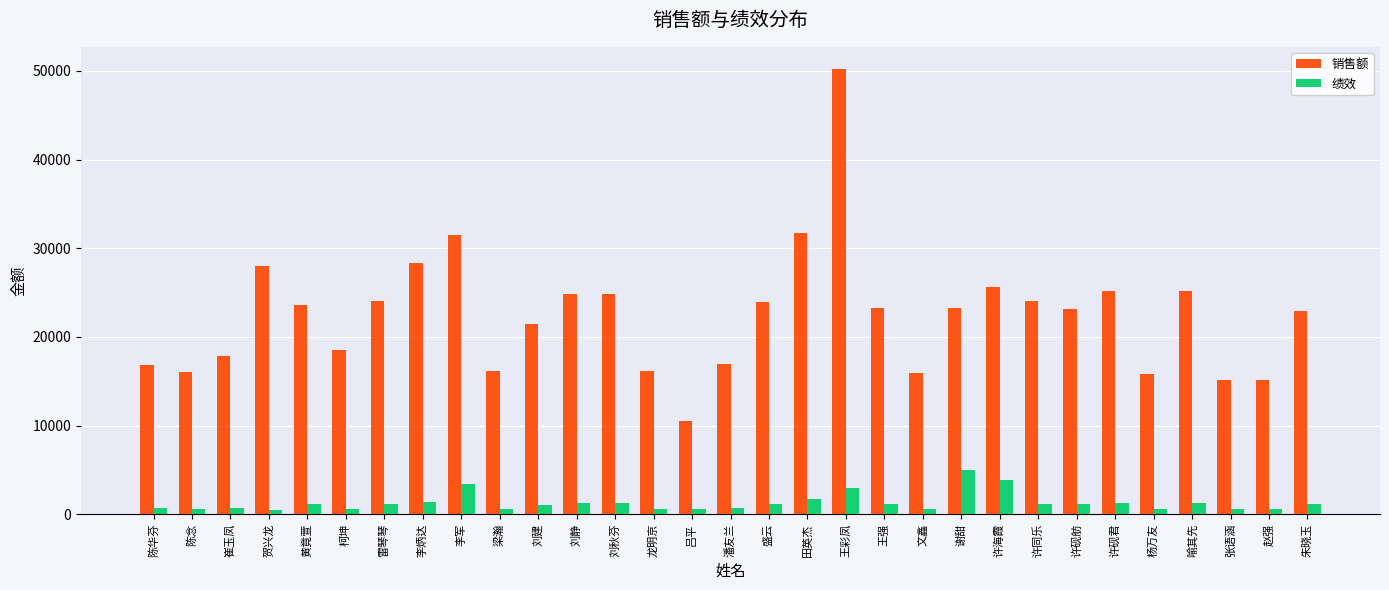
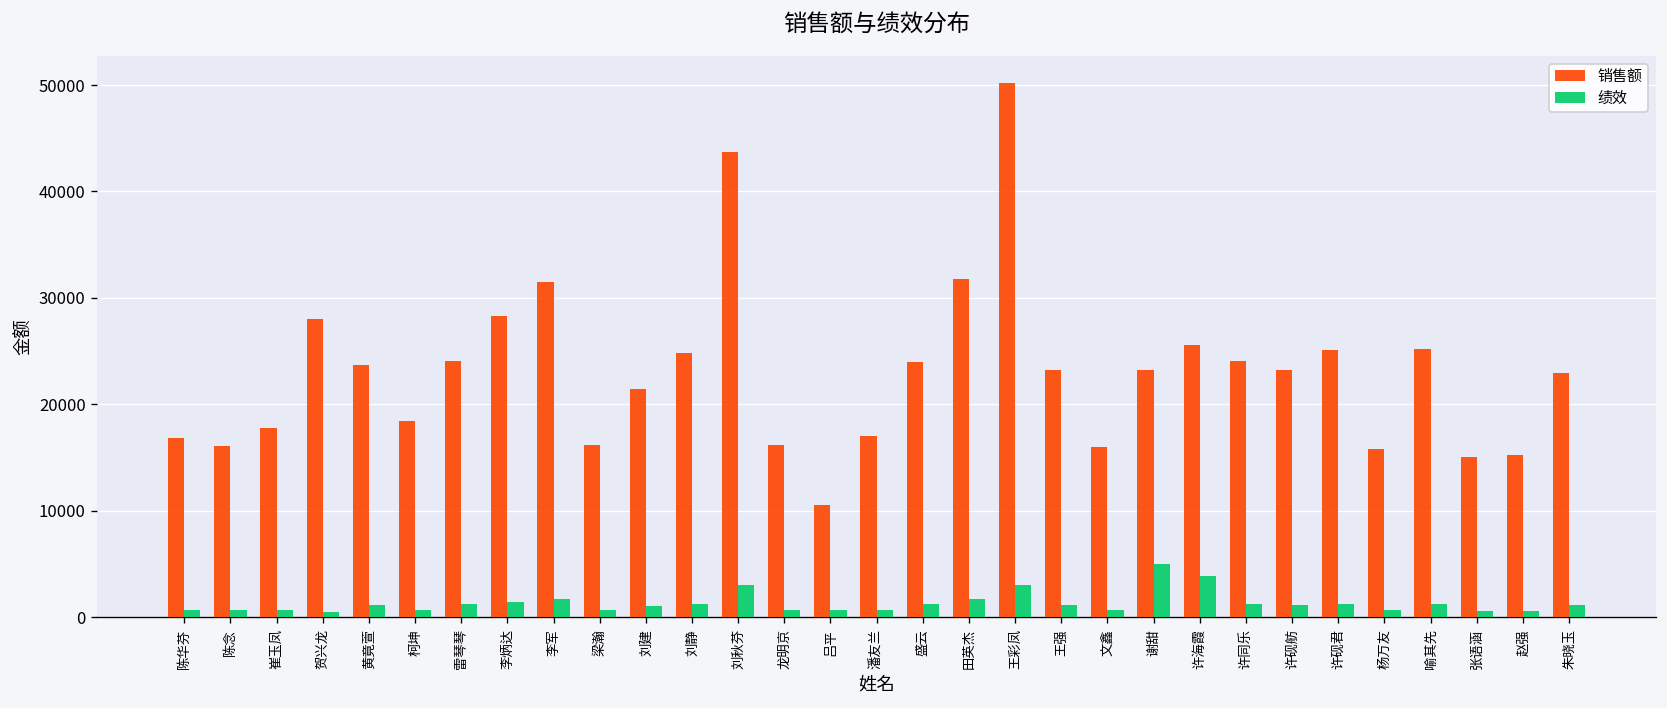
  {
    "销售额": {
      "陈华芬": 17000,
      "陈念": 16000,
      "崔玉凤": 18000,
      "贺兴龙": 28000,
      "黄竟萱": 24000,
      "柯坤": 18000,
      "雷琴琴": 24000,
      "李炳达": 28000,
      "李军": 31000,
      "梁瀚": 16000,
      "刘建": 21000,
      "刘静": 25000,
-     "刘秋芬": 25000,
+     "刘秋芬": 44000,
      "龙明京": 16000,
      "吕平": 11000,
      "潘友兰": 17000,
      "盛云": 24000,
      "田英杰": 32000,
      "王彩凤": 50000,
      "王强": 23000,
      "文鑫": 16000,
      "谢甜": 23000,
      "许海霞": 26000,
      "许同乐": 24000,
      "许砚舫": 23000,
      "许砚君": 25000,
      "杨万友": 16000,
      "喻其先": 25000,
      "张语涵": 15000,
      "赵强": 15000,
      "朱晓玉": 23000
    },
    "绩效": {
      "陈华芬": 1000,
      "陈念": 1000,
      "崔玉凤": 1000,
      "贺兴龙": 0,
      "黄竟萱": 1000,
      "柯坤": 1000,
      "雷琴琴": 1000,
      "李炳达": 1000,
-     "李军": 3000,
+     "李军": 2000,
      "梁瀚": 1000,
      "刘建": 1000,
      "刘静": 1000,
-     "刘秋芬": 1000,
+     "刘秋芬": 3000,
      "龙明京": 1000,
      "吕平": 1000,
      "潘友兰": 1000,
      "盛云": 1000,
      "田英杰": 2000,
      "王彩凤": 3000,
      "王强": 1000,
      "文鑫": 1000,
      "谢甜": 5000,
      "许海霞": 4000,
      "许同乐": 1000,
      "许砚舫": 1000,
      "许砚君": 1000,
      "杨万友": 1000,
      "喻其先": 1000,
      "张语涵": 1000,
      "赵强": 1000,
      "朱晓玉": 1000
    }
  }
